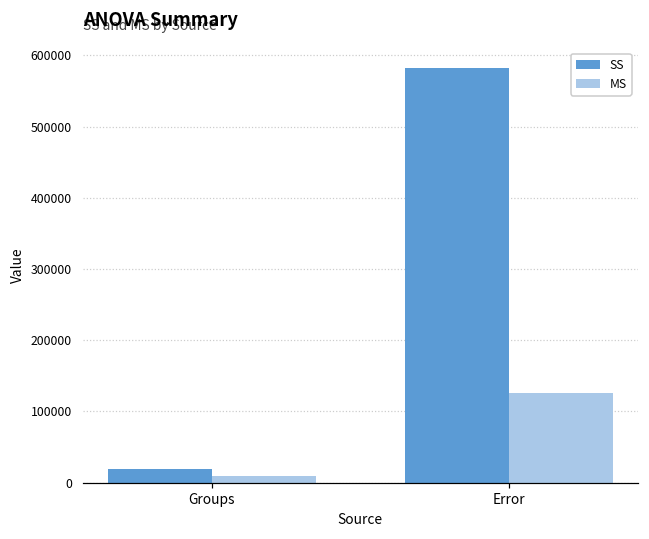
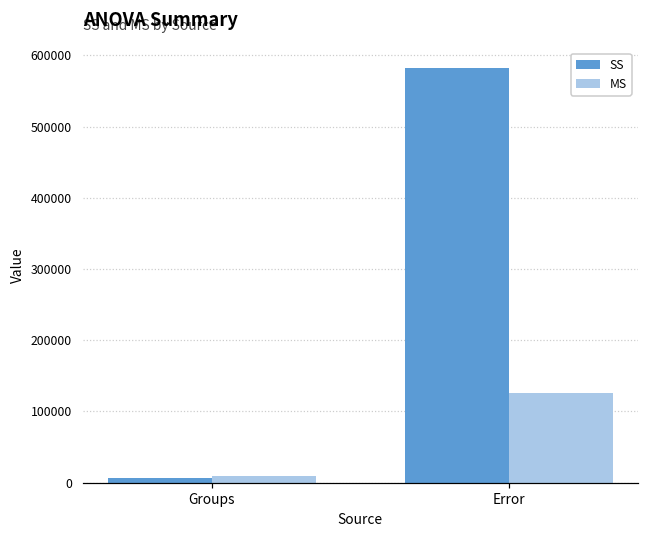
  {
    "SS": {
-     "Groups": 20000,
+     "Groups": 10000,
      "Error": 580000
    },
    "MS": {
      "Groups": 10000,
      "Error": 130000
    }
  }
